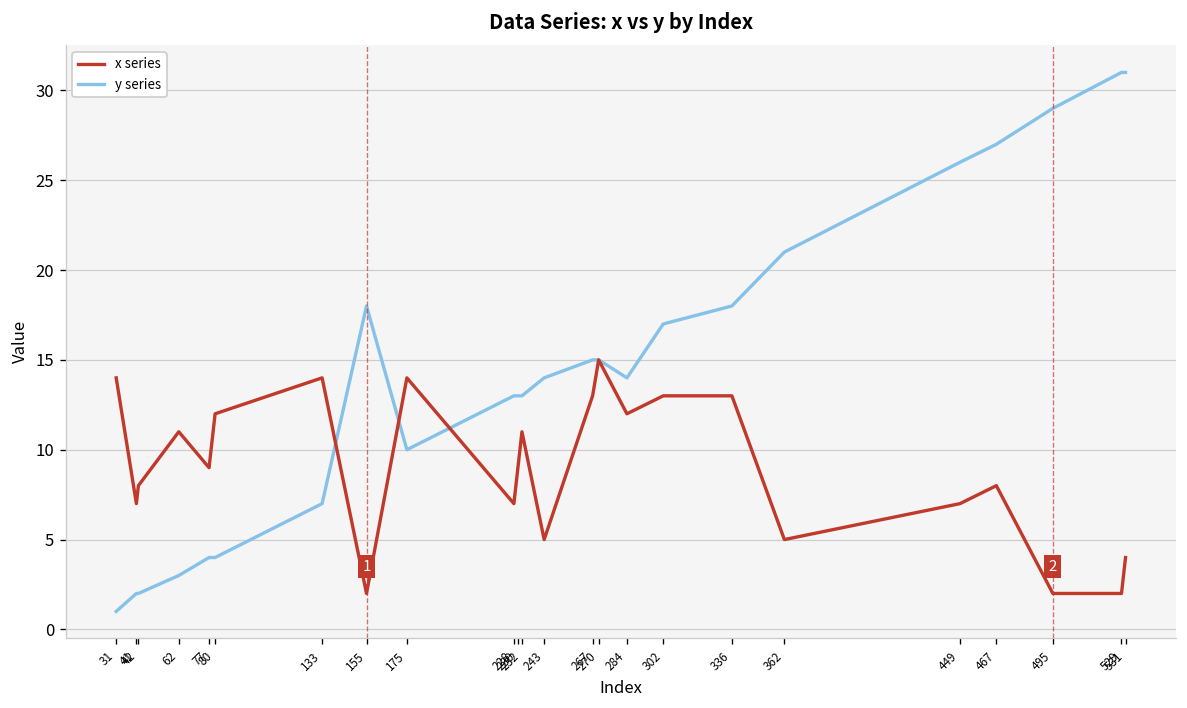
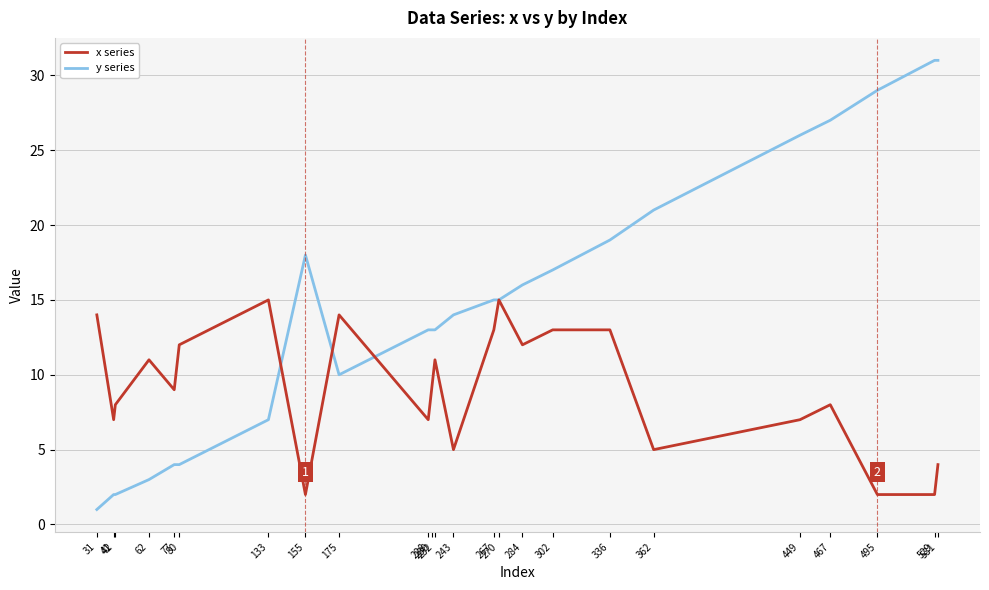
  {
    "x series": {
      "31": 14,
      "41": 7,
      "42": 8,
      "62": 11,
      "77": 9,
      "80": 12,
-     "133": 14,
+     "133": 15,
      "175": 14,
      "228": 7,
      "230": 9,
      "232": 11,
      "243": 5,
      "267": 13,
      "284": 12,
      "302": 13,
      "336": 13,
      "362": 5,
      "449": 7,
      "467": 8,
      "529": 2,
      "531": 4
    },
    "y series": {
      "31": 1,
      "41": 2,
      "42": 2,
      "62": 3,
      "77": 4,
      "80": 4,
      "133": 7,
      "155": 18,
      "175": 10,
      "228": 13,
      "230": 13,
      "232": 13,
      "243": 14,
      "267": 15,
-     "284": 14,
+     "284": 16,
      "302": 17,
-     "336": 18,
+     "336": 19,
      "362": 21,
      "449": 26,
      "467": 27,
      "495": 29,
      "529": 31,
      "531": 31
    }
  }
